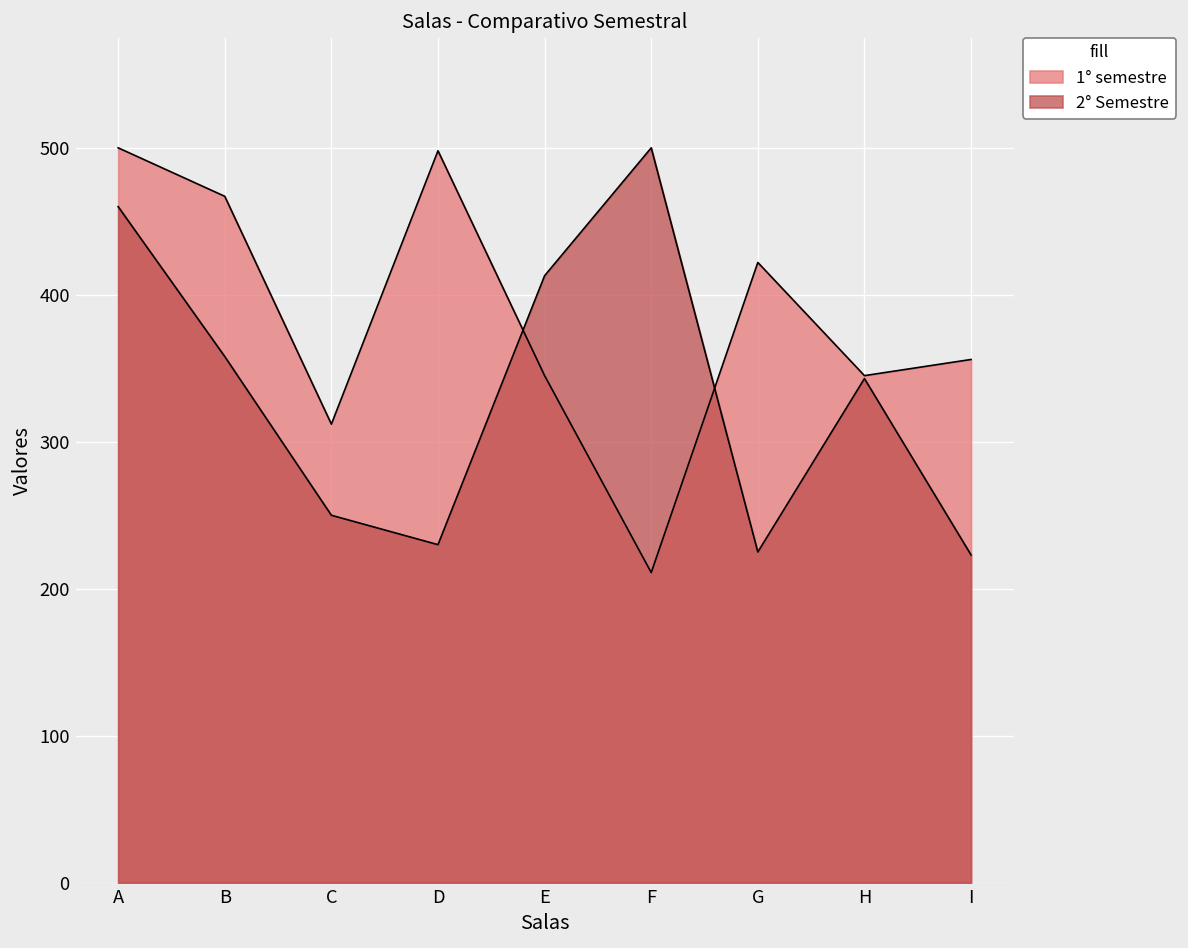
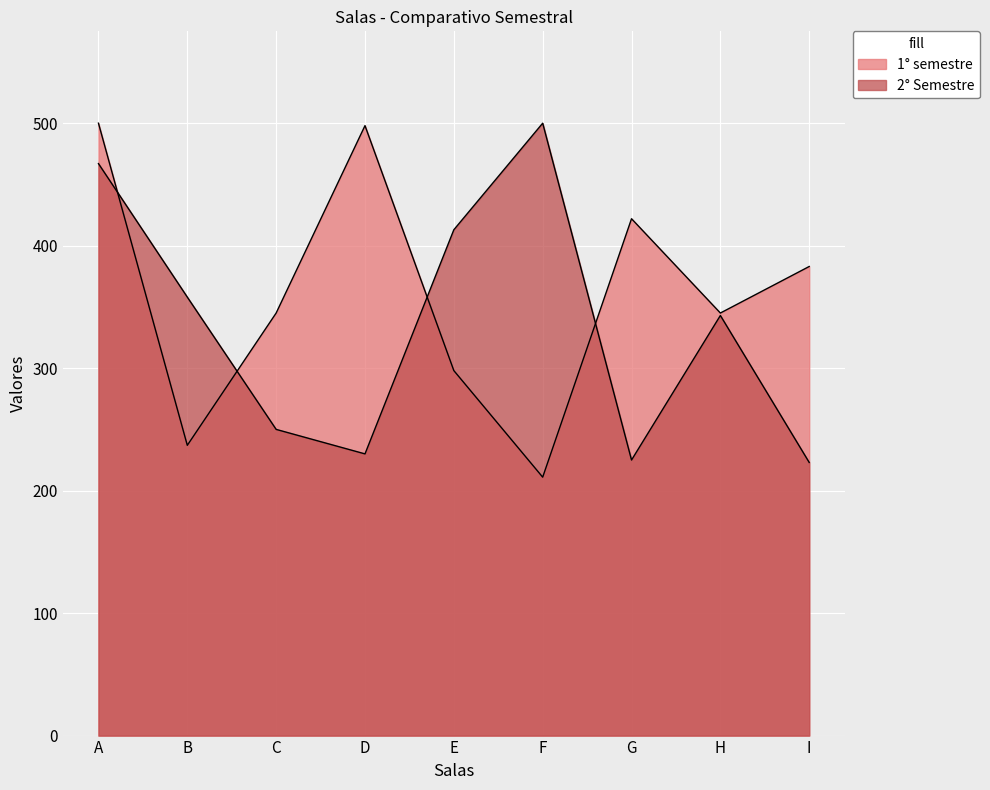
  {
    "1° semestre": {
      "A": 500,
-     "B": 467,
-     "C": 312,
+     "B": 237,
+     "C": 345,
      "D": 498,
-     "E": 345,
+     "E": 298,
      "F": 211,
      "G": 422,
-     "I": 356
+     "I": 383
    },
    "2° Semestre": {
-     "A": 460,
+     "A": 467,
      "B": 358,
      "C": 250,
      "D": 230,
      "E": 413,
      "F": 500,
      "G": 225,
      "I": 223
    }
  }
